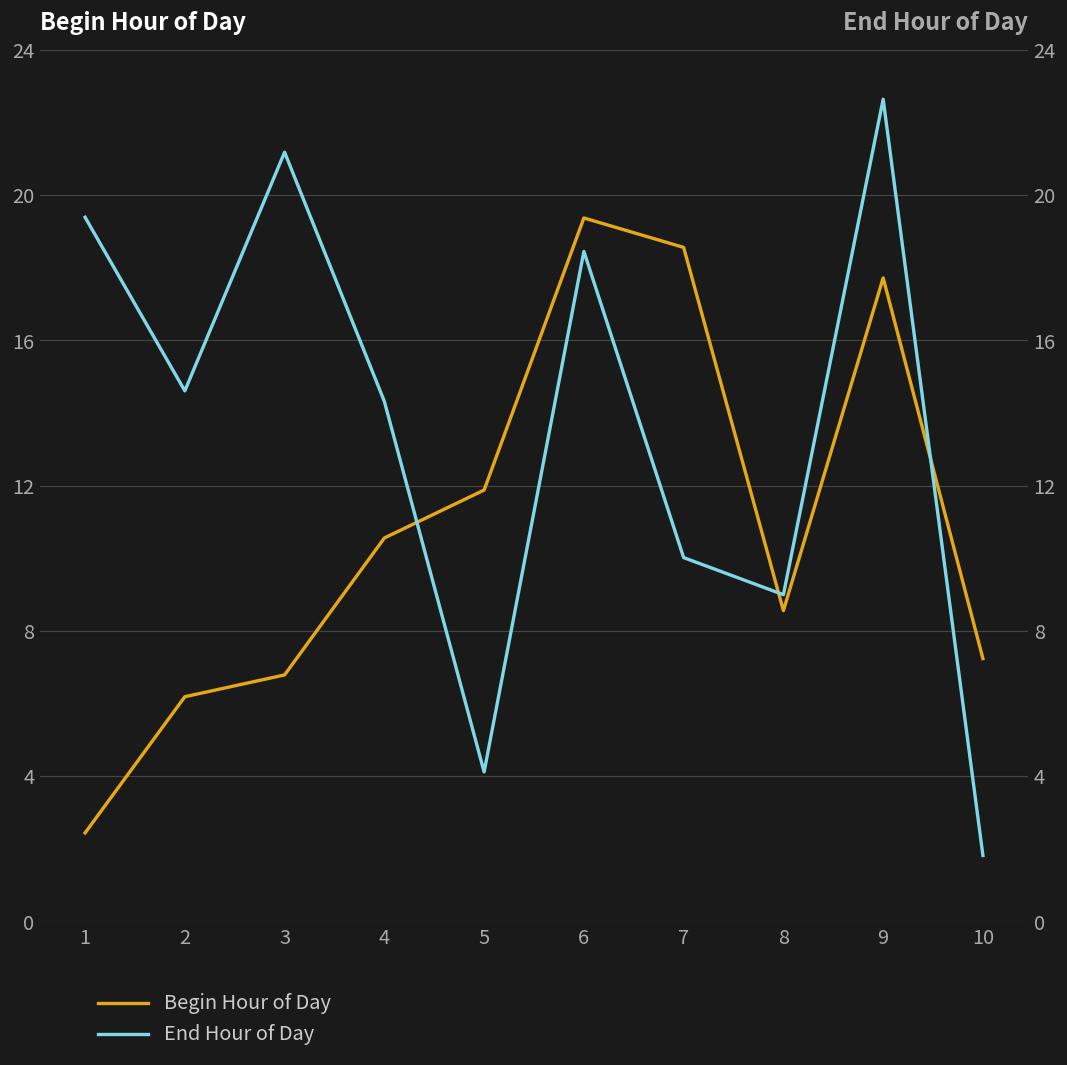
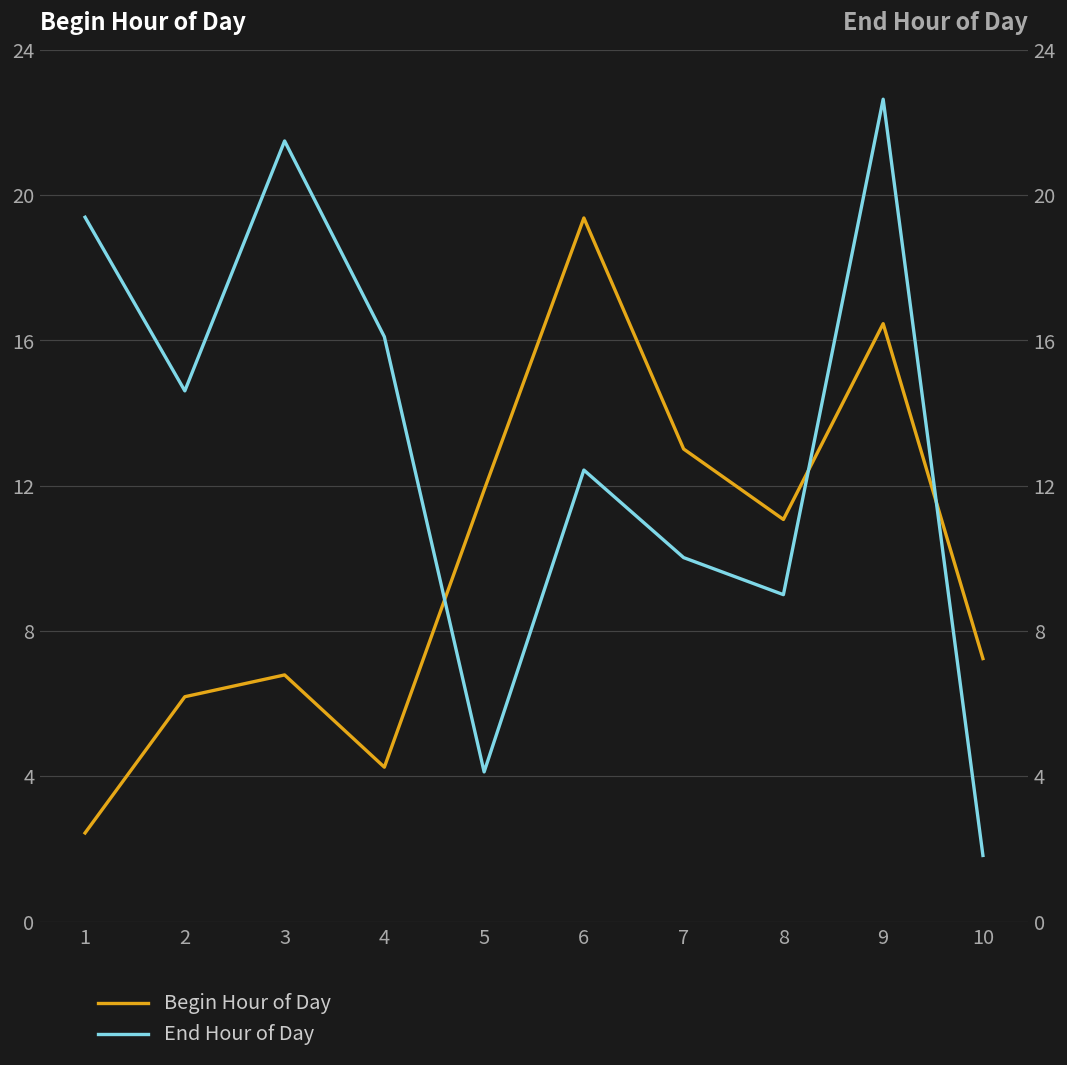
  {
    "Begin Hour of Day": {
      "1": 2.4,
      "2": 6.2,
      "3": 6.8,
-     "4": 10.6,
+     "4": 4.3,
      "5": 11.9,
      "6": 19.4,
-     "7": 18.6,
-     "8": 8.6,
-     "9": 17.7,
+     "7": 13.0,
+     "8": 11.1,
+     "9": 16.5,
      "10": 7.2
    },
    "End Hour of Day": {
      "1": 19.4,
      "2": 14.6,
-     "3": 21.2,
-     "4": 14.3,
+     "3": 21.5,
+     "4": 16.1,
      "5": 4.1,
-     "6": 18.5,
+     "6": 12.4,
      "7": 10.0,
      "8": 9.0,
      "9": 22.6,
      "10": 1.8
    }
  }
